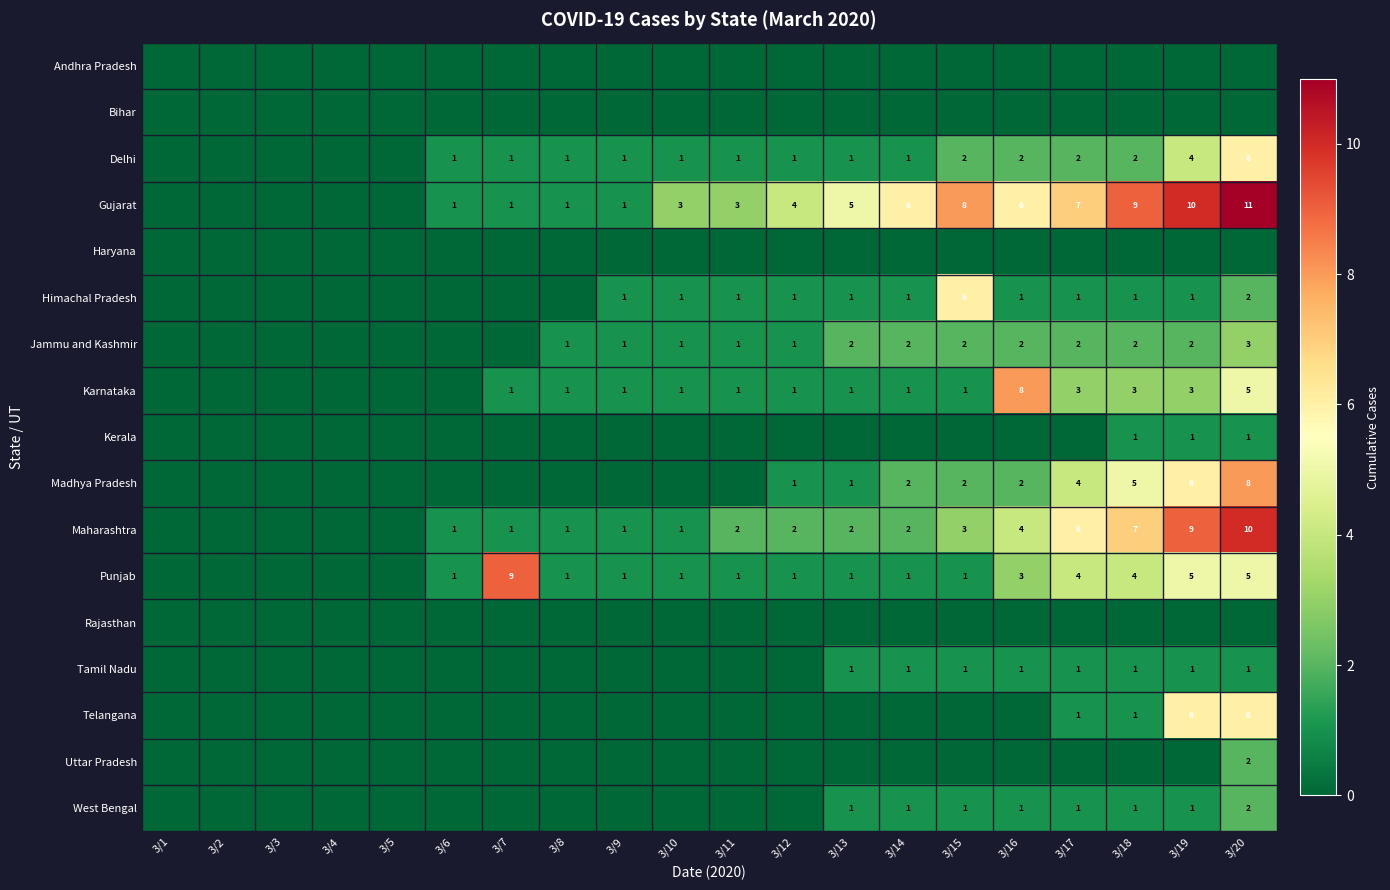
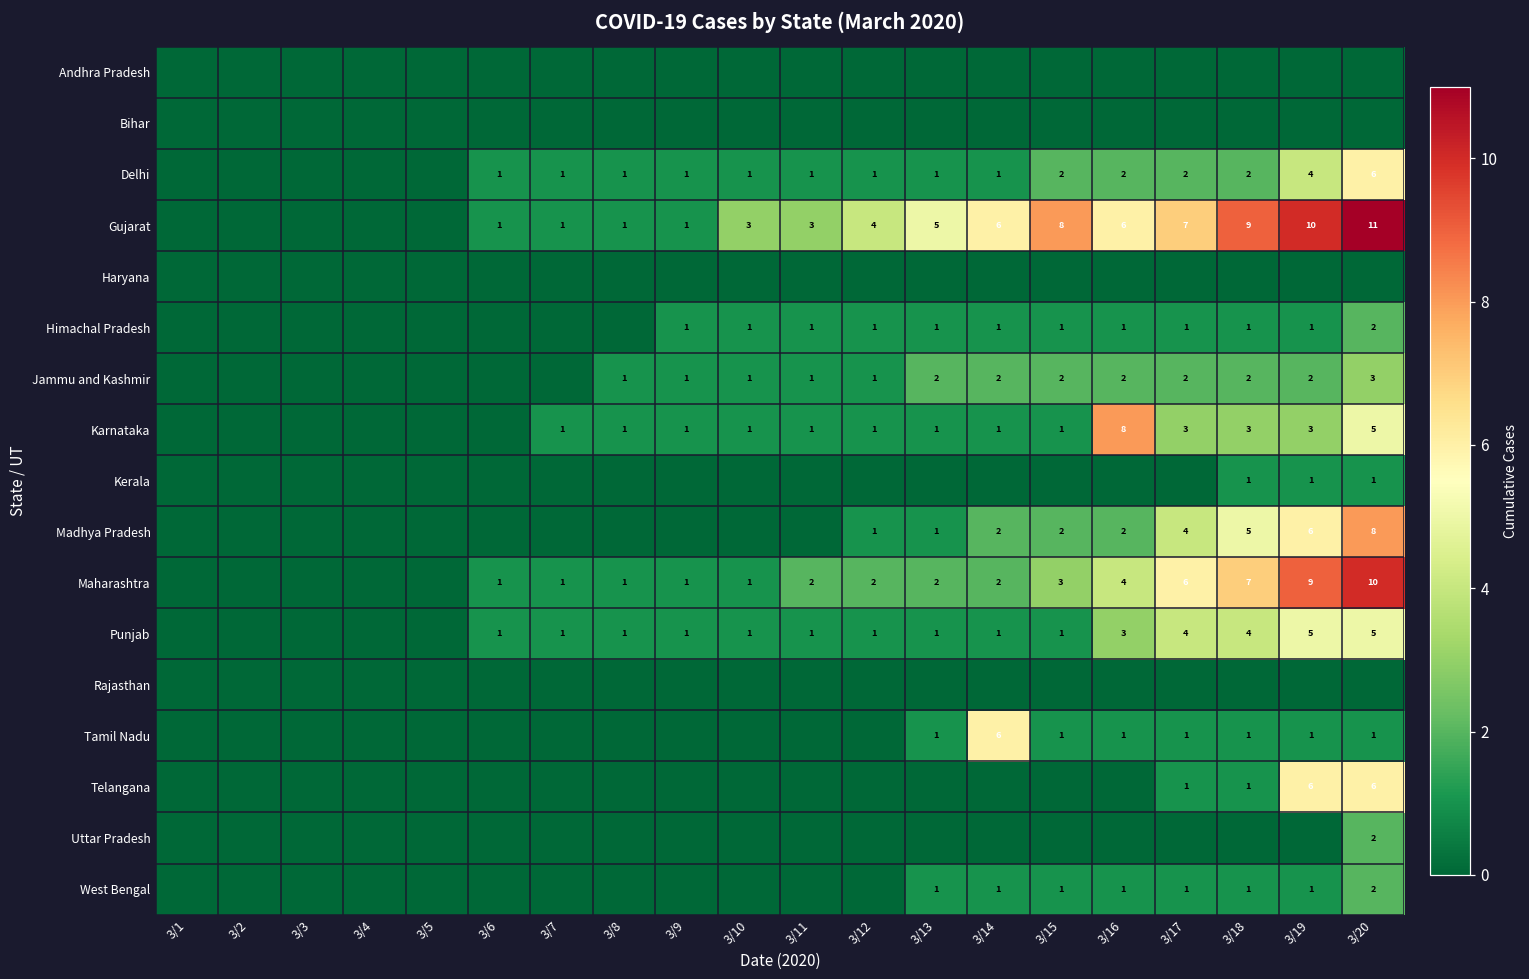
  {
    "Delhi": {
      "3/6": 1,
      "3/7": 1,
      "3/8": 1,
      "3/9": 1,
      "3/10": 1,
      "3/11": 1,
      "3/12": 1,
      "3/13": 1,
      "3/14": 1,
      "3/15": 2,
      "3/16": 2,
      "3/17": 2,
      "3/18": 2,
      "3/19": 4,
      "3/20": 6
    },
    "Gujarat": {
      "3/6": 1,
      "3/7": 1,
      "3/8": 1,
      "3/9": 1,
      "3/10": 3,
      "3/11": 3,
      "3/12": 4,
      "3/13": 5,
      "3/14": 6,
      "3/15": 8,
      "3/16": 6,
      "3/17": 7,
      "3/18": 9,
      "3/19": 10,
      "3/20": 11
    },
    "Himachal Pradesh": {
      "3/9": 1,
      "3/10": 1,
      "3/11": 1,
      "3/12": 1,
      "3/13": 1,
      "3/14": 1,
-     "3/15": 6,
+     "3/15": 1,
      "3/16": 1,
      "3/17": 1,
      "3/18": 1,
      "3/19": 1,
      "3/20": 2
    },
    "Jammu and Kashmir": {
      "3/8": 1,
      "3/9": 1,
      "3/10": 1,
      "3/11": 1,
      "3/12": 1,
      "3/13": 2,
      "3/14": 2,
      "3/15": 2,
      "3/16": 2,
      "3/17": 2,
      "3/18": 2,
      "3/19": 2,
      "3/20": 3
    },
    "Karnataka": {
      "3/7": 1,
      "3/8": 1,
      "3/9": 1,
      "3/10": 1,
      "3/11": 1,
      "3/12": 1,
      "3/13": 1,
      "3/14": 1,
      "3/15": 1,
      "3/16": 8,
      "3/17": 3,
      "3/18": 3,
      "3/19": 3,
      "3/20": 5
    },
    "Kerala": {
      "3/18": 1,
      "3/19": 1,
      "3/20": 1
    },
    "Madhya Pradesh": {
      "3/12": 1,
      "3/13": 1,
      "3/14": 2,
      "3/15": 2,
      "3/16": 2,
      "3/17": 4,
      "3/18": 5,
      "3/19": 6,
      "3/20": 8
    },
    "Maharashtra": {
      "3/6": 1,
      "3/7": 1,
      "3/8": 1,
      "3/9": 1,
      "3/10": 1,
      "3/11": 2,
      "3/12": 2,
      "3/13": 2,
      "3/14": 2,
      "3/15": 3,
      "3/16": 4,
      "3/17": 6,
      "3/18": 7,
      "3/19": 9,
      "3/20": 10
    },
    "Punjab": {
      "3/6": 1,
-     "3/7": 9,
+     "3/7": 1,
      "3/8": 1,
      "3/9": 1,
      "3/10": 1,
      "3/11": 1,
      "3/12": 1,
      "3/13": 1,
      "3/14": 1,
      "3/15": 1,
      "3/16": 3,
      "3/17": 4,
      "3/18": 4,
      "3/19": 5,
      "3/20": 5
    },
    "Tamil Nadu": {
      "3/13": 1,
-     "3/14": 1,
+     "3/14": 6,
      "3/15": 1,
      "3/16": 1,
      "3/17": 1,
      "3/18": 1,
      "3/19": 1,
      "3/20": 1
    },
    "Telangana": {
      "3/17": 1,
      "3/18": 1,
      "3/19": 6,
      "3/20": 6
    },
    "Uttar Pradesh": {
      "3/20": 2
    },
    "West Bengal": {
      "3/13": 1,
      "3/14": 1,
      "3/15": 1,
      "3/16": 1,
      "3/17": 1,
      "3/18": 1,
      "3/19": 1,
      "3/20": 2
    }
  }
